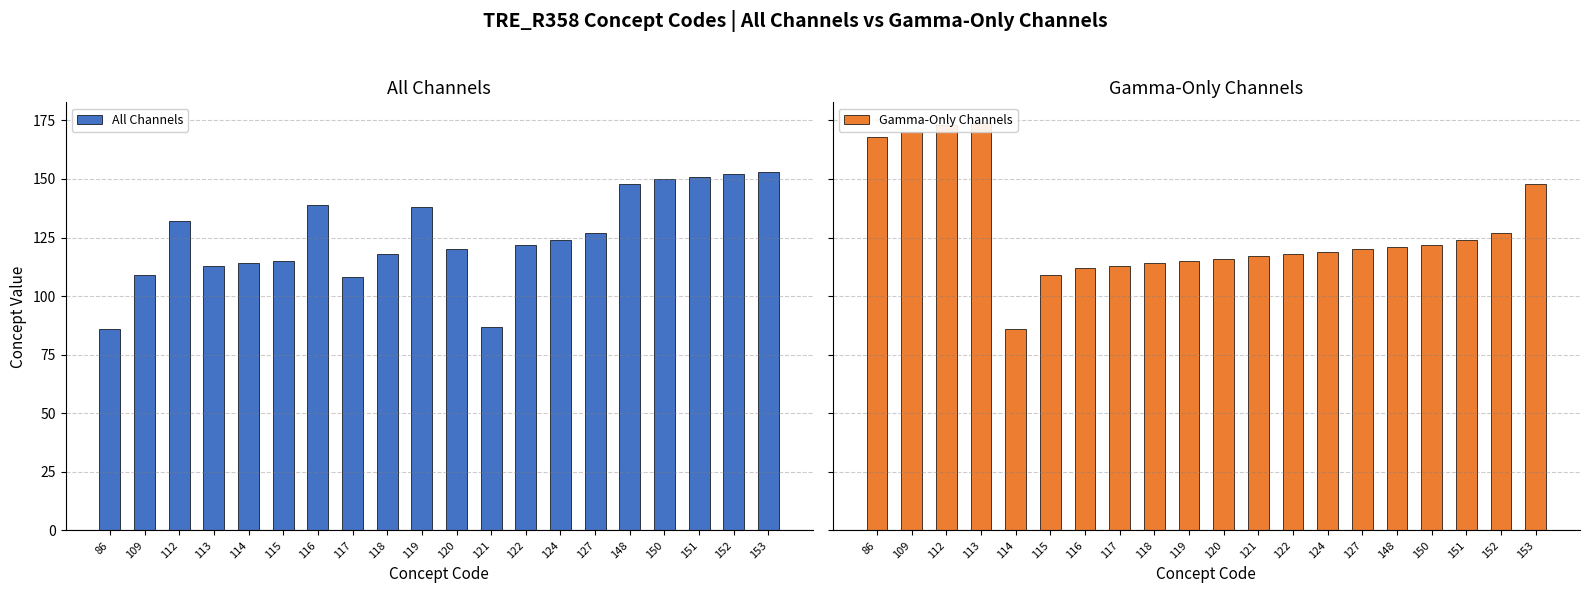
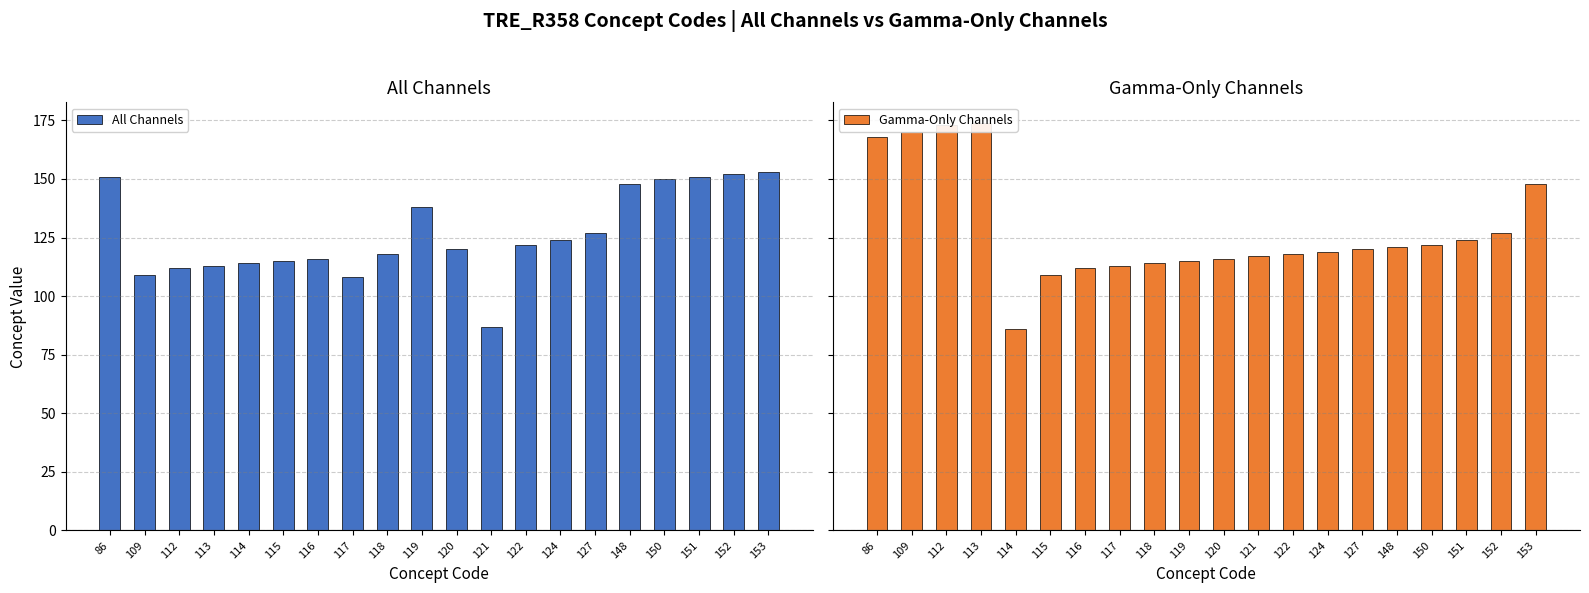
  {
    "All Channels": {
-     "86": 86,
+     "86": 151,
      "109": 109,
-     "112": 132,
+     "112": 112,
      "113": 113,
      "114": 114,
      "115": 115,
-     "116": 139,
+     "116": 116,
      "117": 108,
      "118": 118,
      "119": 138,
      "120": 120,
      "121": 87,
      "122": 122,
      "124": 124,
      "127": 127,
      "148": 148,
      "150": 150,
      "151": 151,
      "152": 152,
      "153": 153
    }
  }
